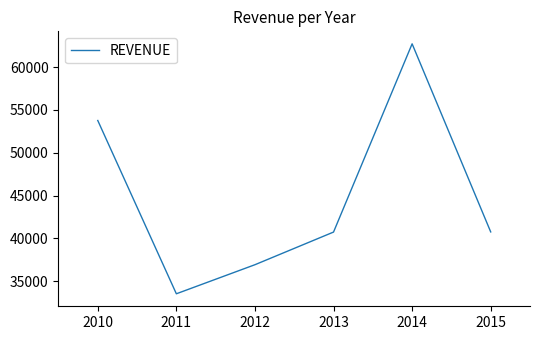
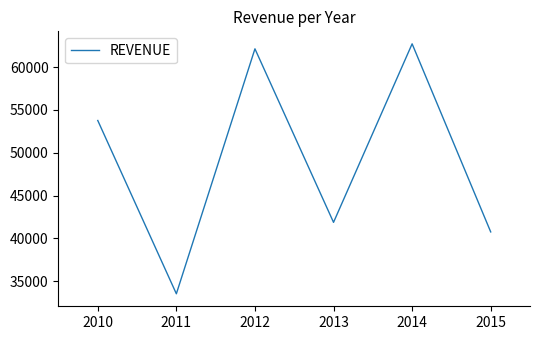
  {
    "2010": 54000,
    "2011": 34000,
-   "2012": 37000,
-   "2013": 41000,
+   "2012": 62000,
+   "2013": 42000,
    "2014": 63000,
    "2015": 41000
  }
